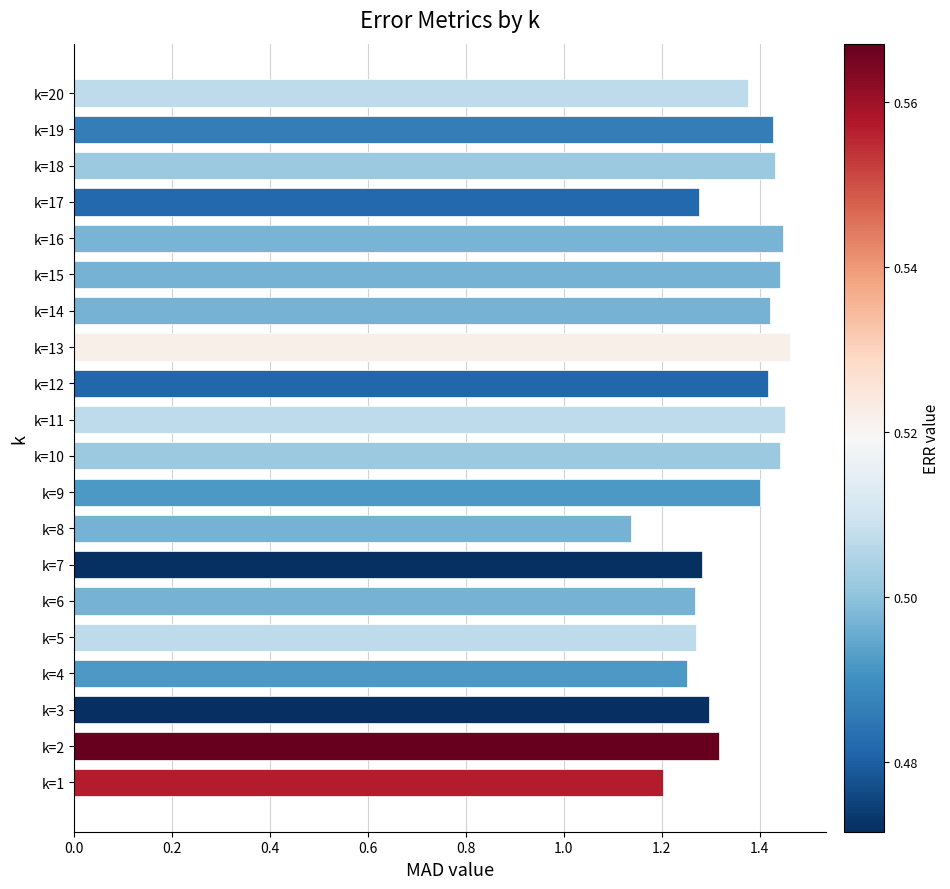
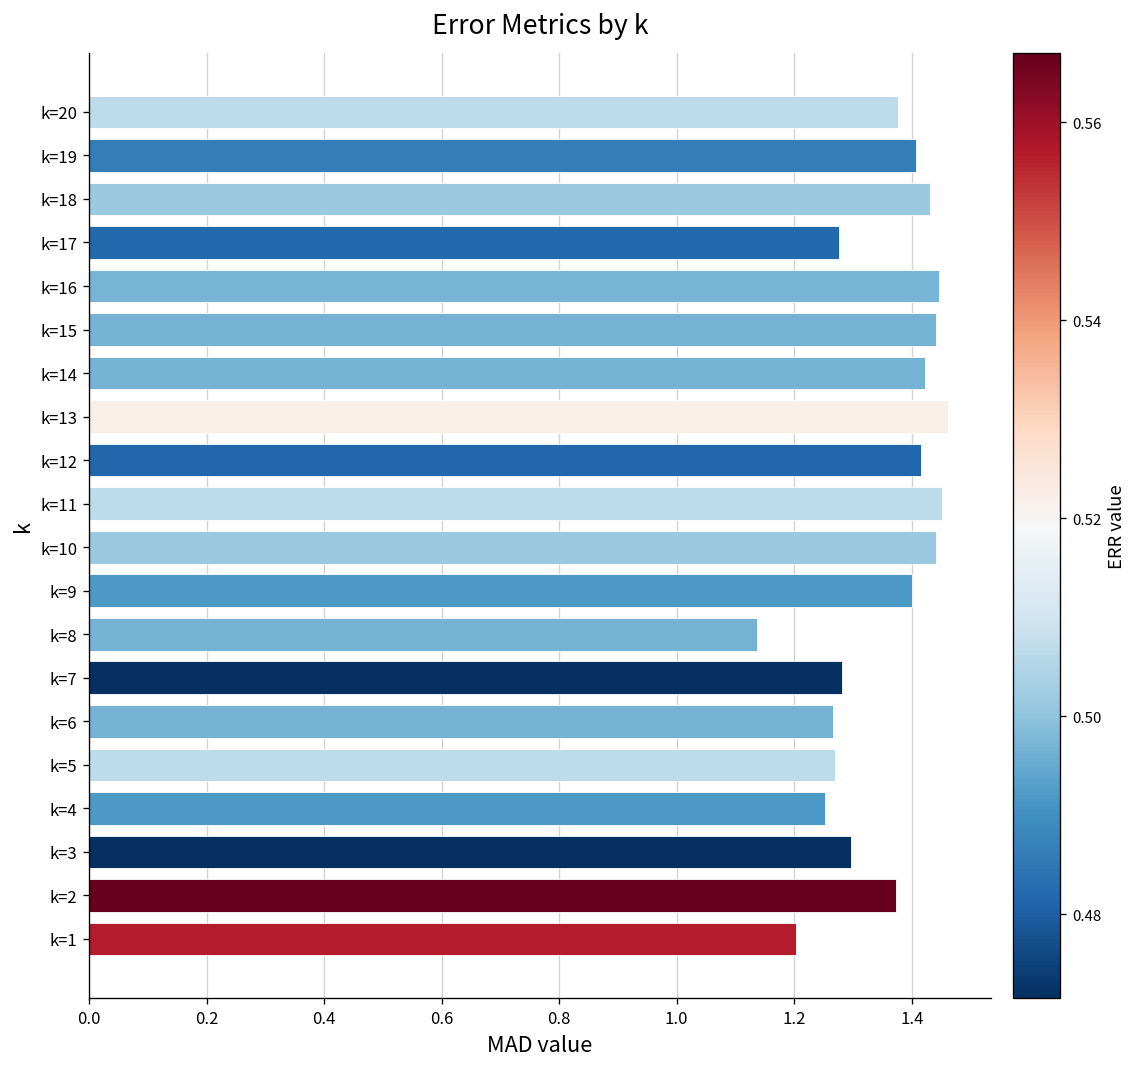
  {
    "k=20": 1.38,
-   "k=19": 1.43,
+   "k=19": 1.41,
    "k=18": 1.43,
    "k=17": 1.28,
    "k=16": 1.45,
    "k=15": 1.44,
    "k=14": 1.42,
    "k=13": 1.46,
    "k=12": 1.42,
    "k=11": 1.45,
    "k=10": 1.44,
    "k=9": 1.40,
    "k=8": 1.14,
    "k=7": 1.28,
    "k=6": 1.27,
    "k=5": 1.27,
    "k=4": 1.25,
    "k=3": 1.30,
-   "k=2": 1.32,
+   "k=2": 1.37,
    "k=1": 1.20
  }
